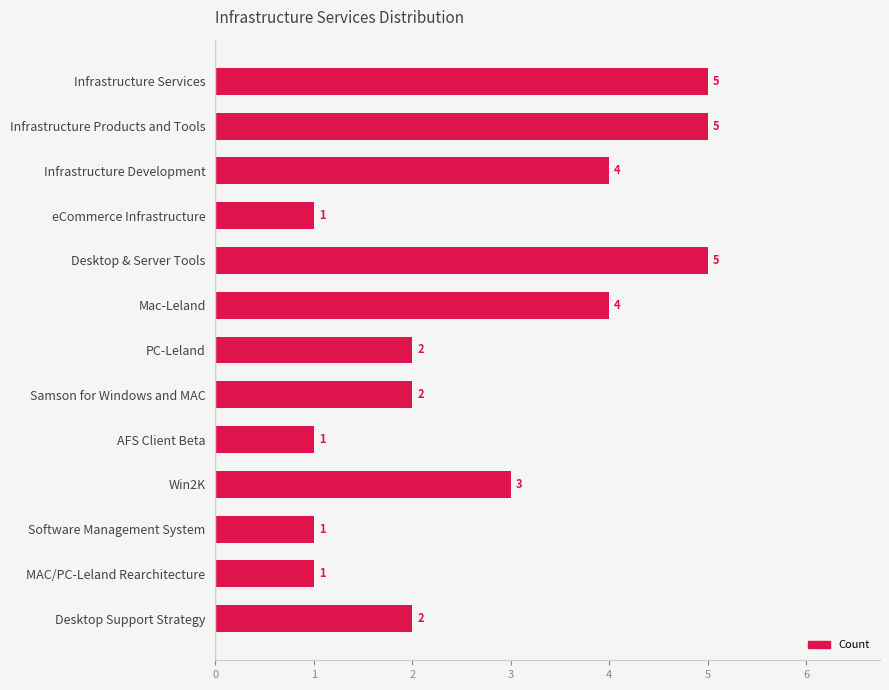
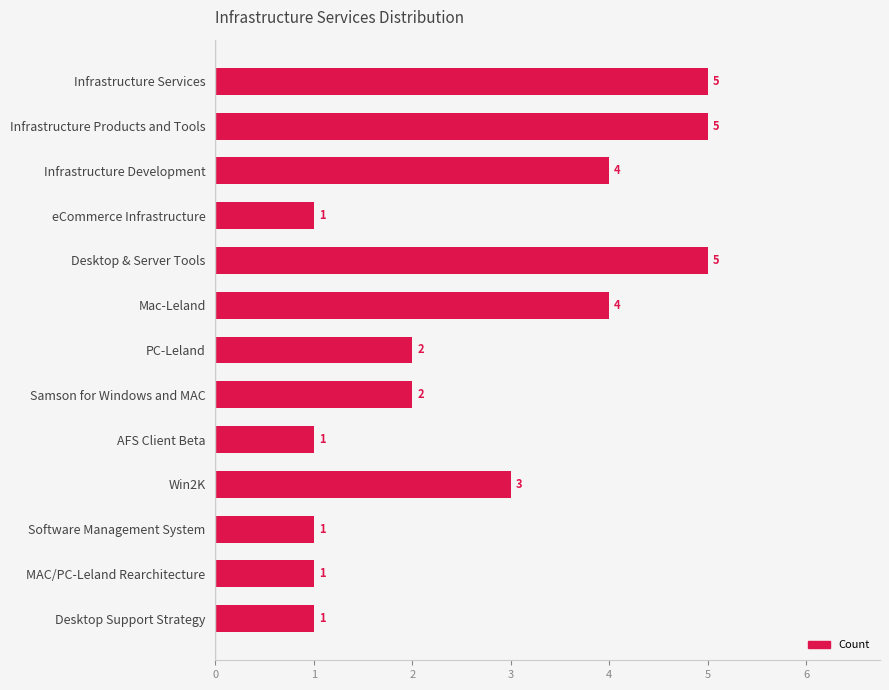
  {
    "Infrastructure Services": 5,
    "Infrastructure Products and Tools": 5,
    "Infrastructure Development": 4,
    "eCommerce Infrastructure": 1,
    "Desktop & Server Tools": 5,
    "Mac-Leland": 4,
    "PC-Leland": 2,
    "Samson for Windows and MAC": 2,
    "AFS Client Beta": 1,
    "Win2K": 3,
    "Software Management System": 1,
    "MAC/PC-Leland Rearchitecture": 1,
-   "Desktop Support Strategy": 2
+   "Desktop Support Strategy": 1
  }
